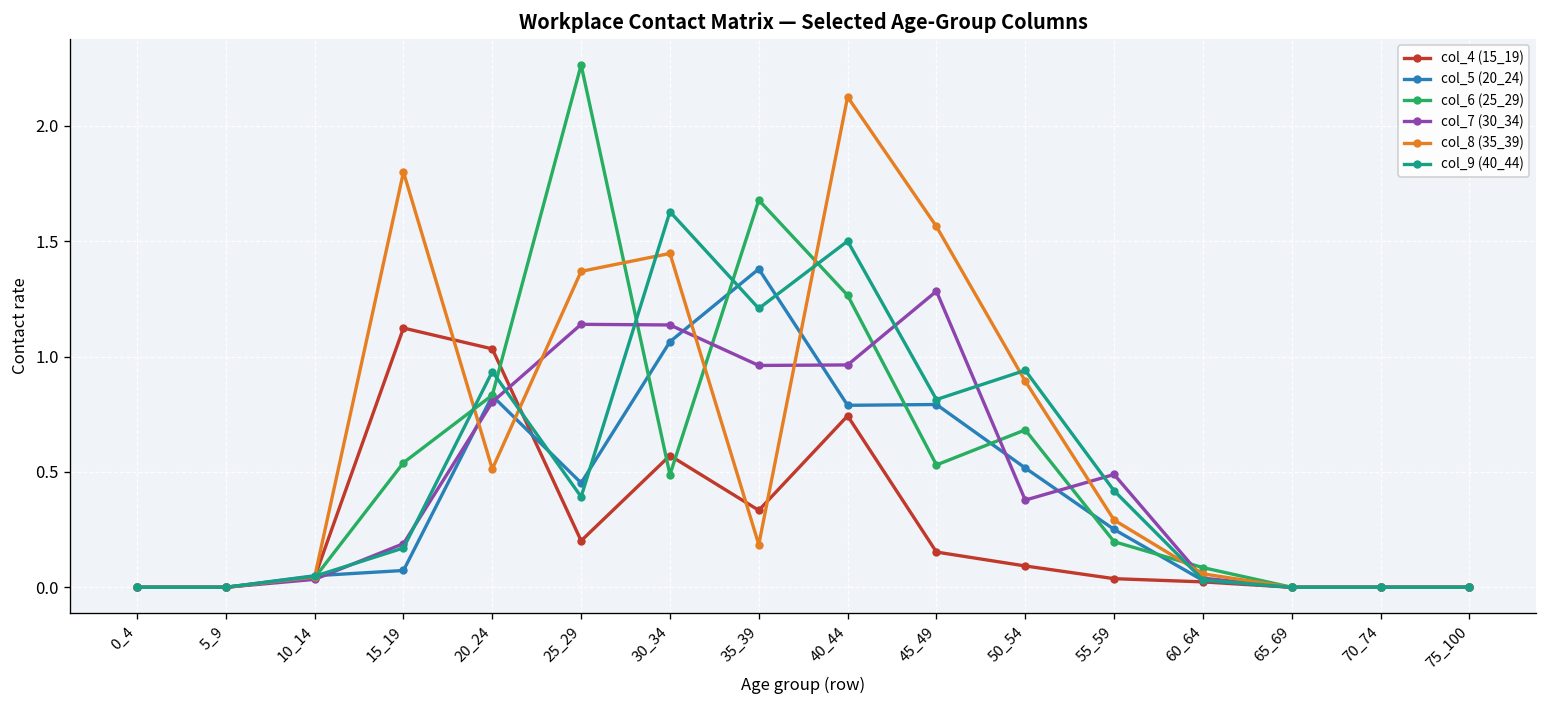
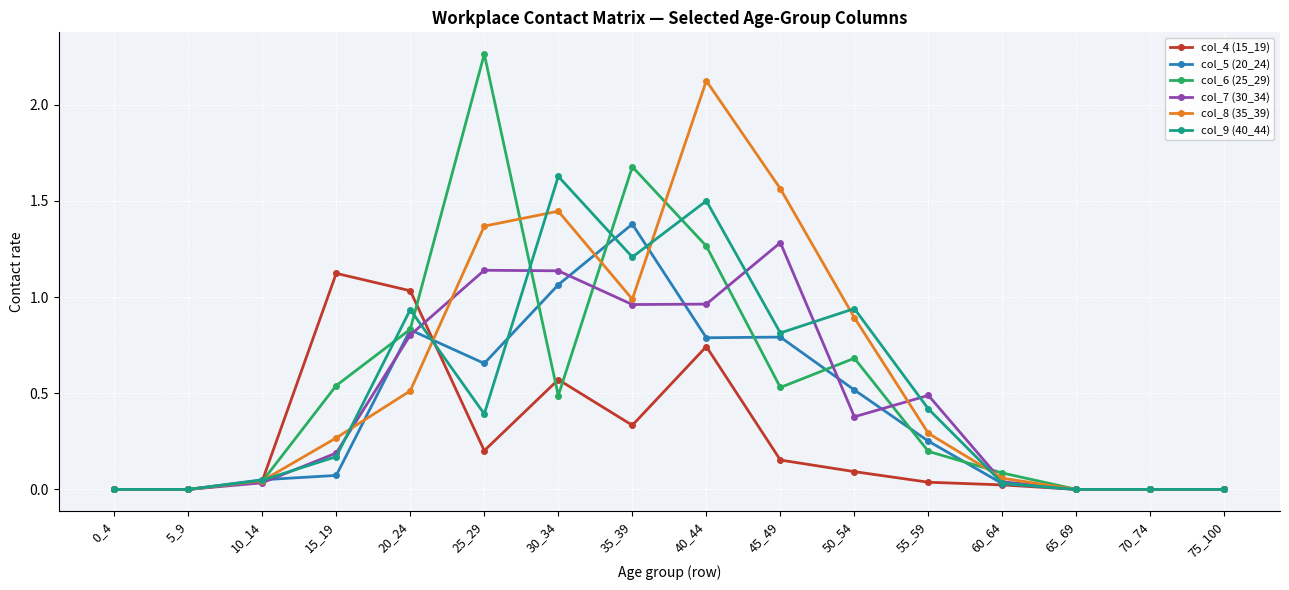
  {
    "col_4 (15_19)": {
      "15_19": 1.12,
      "20_24": 1.03,
      "25_29": 0.20,
      "30_34": 0.57,
      "35_39": 0.33,
      "40_44": 0.74,
      "45_49": 0.15,
      "50_54": 0.09,
      "55_59": 0.04
    },
    "col_5 (20_24)": {
      "15_19": 0.07,
-     "25_29": 0.45,
+     "25_29": 0.66,
      "30_34": 1.06,
      "35_39": 1.38,
      "40_44": 0.79,
      "45_49": 0.79,
      "50_54": 0.52,
      "55_59": 0.25
    },
    "col_7 (30_34)": {
      "15_19": 0.19,
      "20_24": 0.80,
      "25_29": 1.14,
      "30_34": 1.14,
      "35_39": 0.96,
      "40_44": 0.96,
      "45_49": 1.28,
      "50_54": 0.38,
      "55_59": 0.49
    },
    "col_8 (35_39)": {
-     "15_19": 1.80,
+     "15_19": 0.27,
      "20_24": 0.51,
      "25_29": 1.37,
      "30_34": 1.45,
-     "35_39": 0.19,
+     "35_39": 0.99,
      "40_44": 2.12,
      "45_49": 1.56,
      "50_54": 0.89,
      "55_59": 0.29,
      "60_64": 0.06
    }
  }
